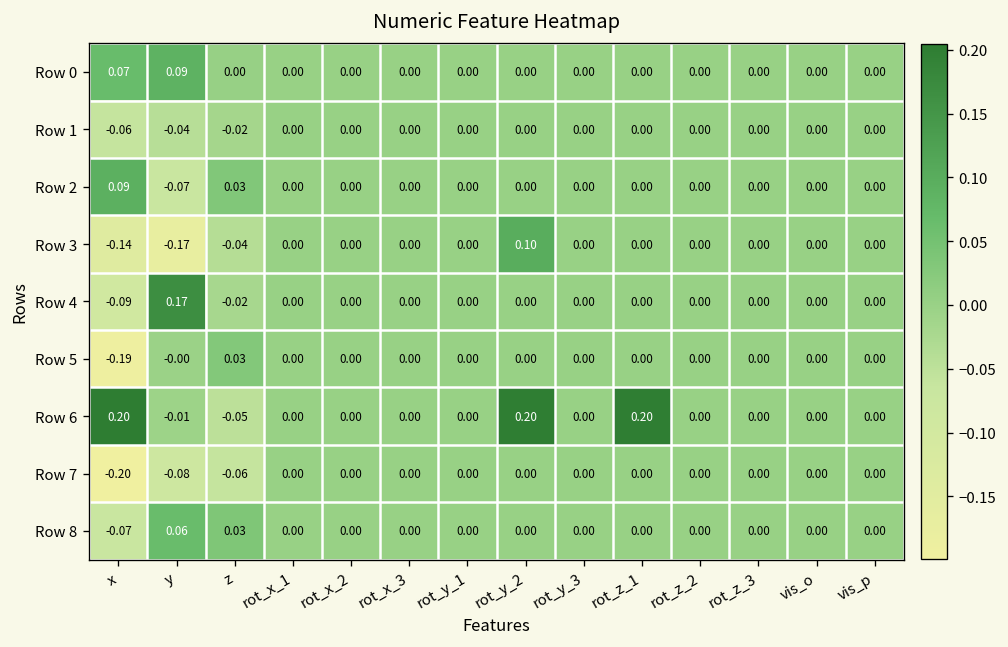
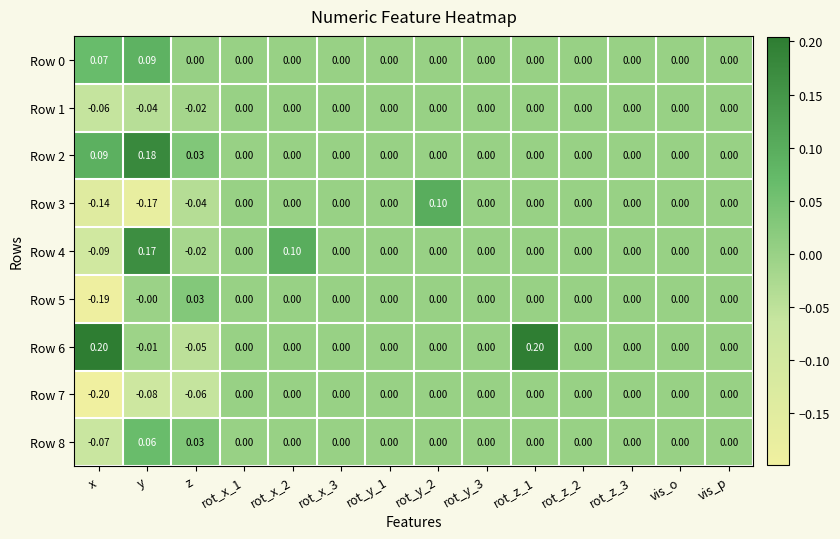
  {
    "Row 0": {
      "x": 0.07,
      "y": 0.09,
      "z": 0.00,
      "rot_x_1": 0.00,
      "rot_x_2": 0.00,
      "rot_x_3": 0.00,
      "rot_y_1": 0.00,
      "rot_y_2": 0.00,
      "rot_y_3": 0.00,
      "rot_z_1": 0.00,
      "rot_z_2": 0.00,
      "rot_z_3": 0.00,
      "vis_o": 0.00,
      "vis_p": 0.00
    },
    "Row 1": {
      "x": -0.06,
      "y": -0.04,
      "z": -0.02,
      "rot_x_1": 0.00,
      "rot_x_2": 0.00,
      "rot_x_3": 0.00,
      "rot_y_1": 0.00,
      "rot_y_2": 0.00,
      "rot_y_3": 0.00,
      "rot_z_1": 0.00,
      "rot_z_2": 0.00,
      "rot_z_3": 0.00,
      "vis_o": 0.00,
      "vis_p": 0.00
    },
    "Row 2": {
      "x": 0.09,
-     "y": -0.07,
+     "y": 0.18,
      "z": 0.03,
      "rot_x_1": 0.00,
      "rot_x_2": 0.00,
      "rot_x_3": 0.00,
      "rot_y_1": 0.00,
      "rot_y_2": 0.00,
      "rot_y_3": 0.00,
      "rot_z_1": 0.00,
      "rot_z_2": 0.00,
      "rot_z_3": 0.00,
      "vis_o": 0.00,
      "vis_p": 0.00
    },
    "Row 3": {
      "x": -0.14,
      "y": -0.17,
      "z": -0.04,
      "rot_x_1": 0.00,
      "rot_x_2": 0.00,
      "rot_x_3": 0.00,
      "rot_y_1": 0.00,
      "rot_y_2": 0.10,
      "rot_y_3": 0.00,
      "rot_z_1": 0.00,
      "rot_z_2": 0.00,
      "rot_z_3": 0.00,
      "vis_o": 0.00,
      "vis_p": 0.00
    },
    "Row 4": {
      "x": -0.09,
      "y": 0.17,
      "z": -0.02,
      "rot_x_1": 0.00,
-     "rot_x_2": 0.00,
+     "rot_x_2": 0.10,
      "rot_x_3": 0.00,
      "rot_y_1": 0.00,
      "rot_y_2": 0.00,
      "rot_y_3": 0.00,
      "rot_z_1": 0.00,
      "rot_z_2": 0.00,
      "rot_z_3": 0.00,
      "vis_o": 0.00,
      "vis_p": 0.00
    },
    "Row 5": {
      "x": -0.19,
      "y": -0.00,
      "z": 0.03,
      "rot_x_1": 0.00,
      "rot_x_2": 0.00,
      "rot_x_3": 0.00,
      "rot_y_1": 0.00,
      "rot_y_2": 0.00,
      "rot_y_3": 0.00,
      "rot_z_1": 0.00,
      "rot_z_2": 0.00,
      "rot_z_3": 0.00,
      "vis_o": 0.00,
      "vis_p": 0.00
    },
    "Row 6": {
      "x": 0.20,
      "y": -0.01,
      "z": -0.05,
      "rot_x_1": 0.00,
      "rot_x_2": 0.00,
      "rot_x_3": 0.00,
      "rot_y_1": 0.00,
-     "rot_y_2": 0.20,
+     "rot_y_2": 0.00,
      "rot_y_3": 0.00,
      "rot_z_1": 0.20,
      "rot_z_2": 0.00,
      "rot_z_3": 0.00,
      "vis_o": 0.00,
      "vis_p": 0.00
    },
    "Row 7": {
      "x": -0.20,
      "y": -0.08,
      "z": -0.06,
      "rot_x_1": 0.00,
      "rot_x_2": 0.00,
      "rot_x_3": 0.00,
      "rot_y_1": 0.00,
      "rot_y_2": 0.00,
      "rot_y_3": 0.00,
      "rot_z_1": 0.00,
      "rot_z_2": 0.00,
      "rot_z_3": 0.00,
      "vis_o": 0.00,
      "vis_p": 0.00
    },
    "Row 8": {
      "x": -0.07,
      "y": 0.06,
      "z": 0.03,
      "rot_x_1": 0.00,
      "rot_x_2": 0.00,
      "rot_x_3": 0.00,
      "rot_y_1": 0.00,
      "rot_y_2": 0.00,
      "rot_y_3": 0.00,
      "rot_z_1": 0.00,
      "rot_z_2": 0.00,
      "rot_z_3": 0.00,
      "vis_o": 0.00,
      "vis_p": 0.00
    }
  }
